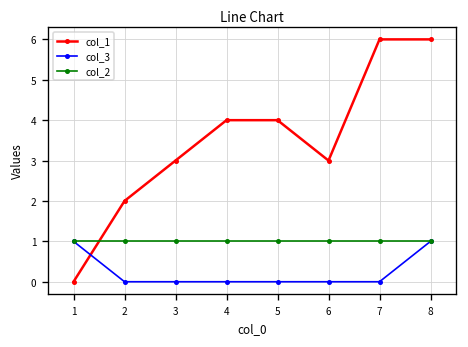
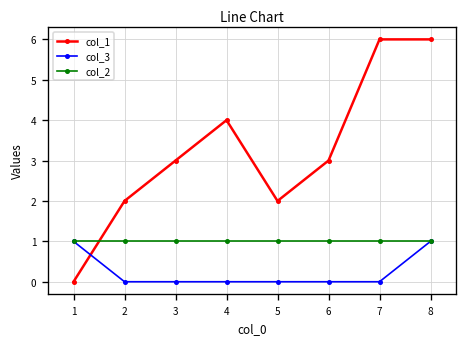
  {
    "col_1": {
      "1": 0,
      "2": 2,
      "3": 3,
      "4": 4,
-     "5": 4,
+     "5": 2,
      "6": 3,
      "7": 6,
      "8": 6
    },
    "col_3": {
      "2": 0,
      "3": 0,
      "4": 0,
      "5": 0,
      "6": 0,
      "7": 0
    },
    "col_2": {
      "2": 1,
      "3": 1,
      "4": 1,
      "5": 1,
      "6": 1,
      "7": 1
    }
  }
